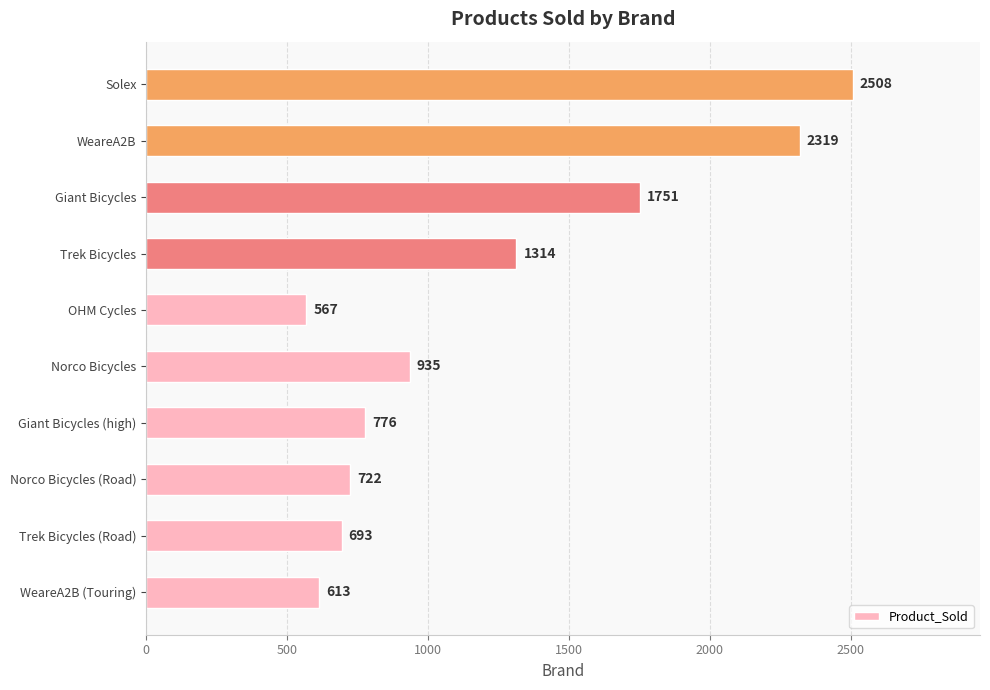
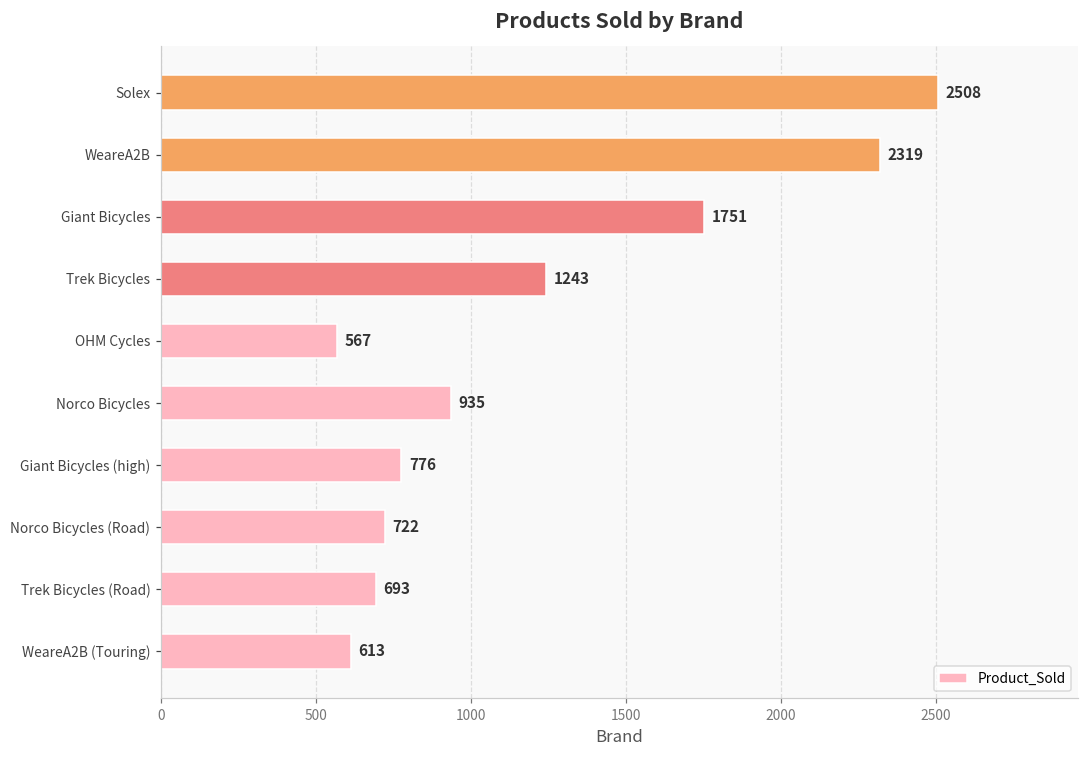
  {
    "Solex": 2508,
    "WeareA2B": 2319,
    "Giant Bicycles": 1751,
-   "Trek Bicycles": 1314,
+   "Trek Bicycles": 1243,
    "OHM Cycles": 567,
    "Norco Bicycles": 935,
    "Giant Bicycles (high)": 776,
    "Norco Bicycles (Road)": 722,
    "Trek Bicycles (Road)": 693,
    "WeareA2B (Touring)": 613
  }
